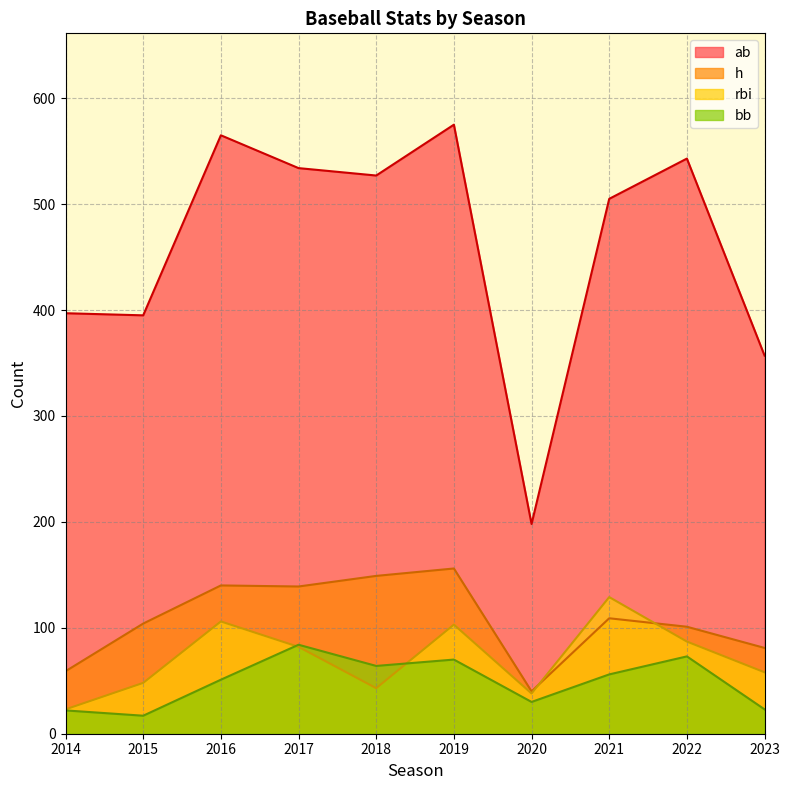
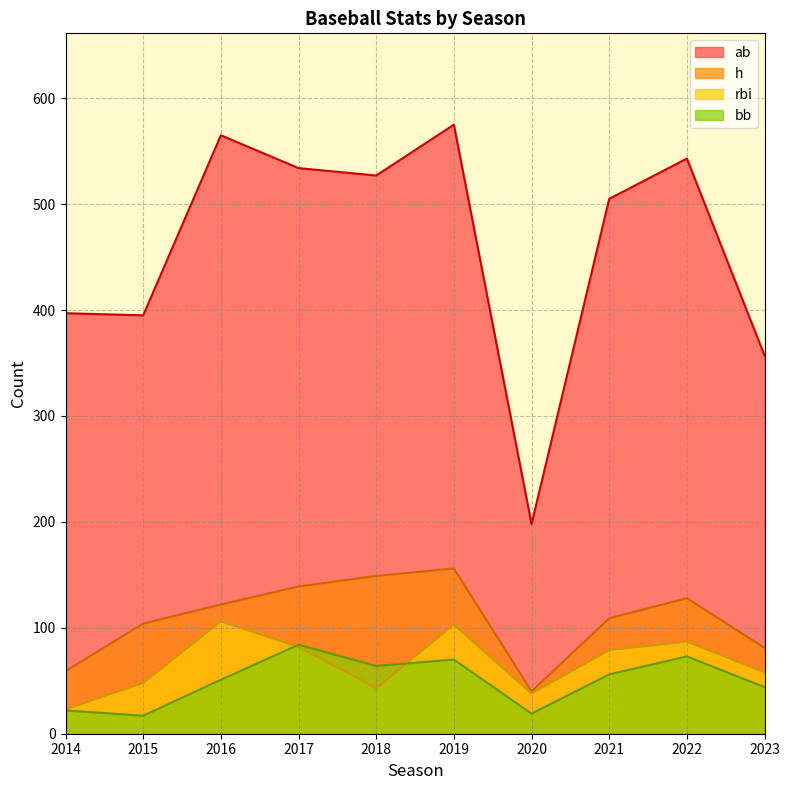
  {
    "ab": {
      "2014": 397,
      "2015": 395,
      "2016": 565,
      "2017": 534,
      "2018": 527,
      "2019": 575,
      "2020": 198,
      "2021": 505,
      "2022": 543,
      "2023": 357
    },
    "h": {
      "2014": 59,
      "2015": 104,
-     "2016": 140,
+     "2016": 122,
      "2017": 139,
      "2018": 149,
      "2019": 156,
      "2021": 109,
-     "2022": 101,
+     "2022": 128,
      "2023": 81
    },
    "rbi": {
      "2015": 48,
      "2016": 106,
      "2018": 43,
      "2019": 103,
-     "2021": 129,
+     "2021": 79,
      "2022": 87,
      "2023": 58
    },
    "bb": {
      "2015": 17,
      "2016": 51,
      "2018": 64,
      "2019": 70,
-     "2020": 30,
+     "2020": 19,
      "2021": 56,
      "2022": 73,
-     "2023": 23
+     "2023": 44
    }
  }
